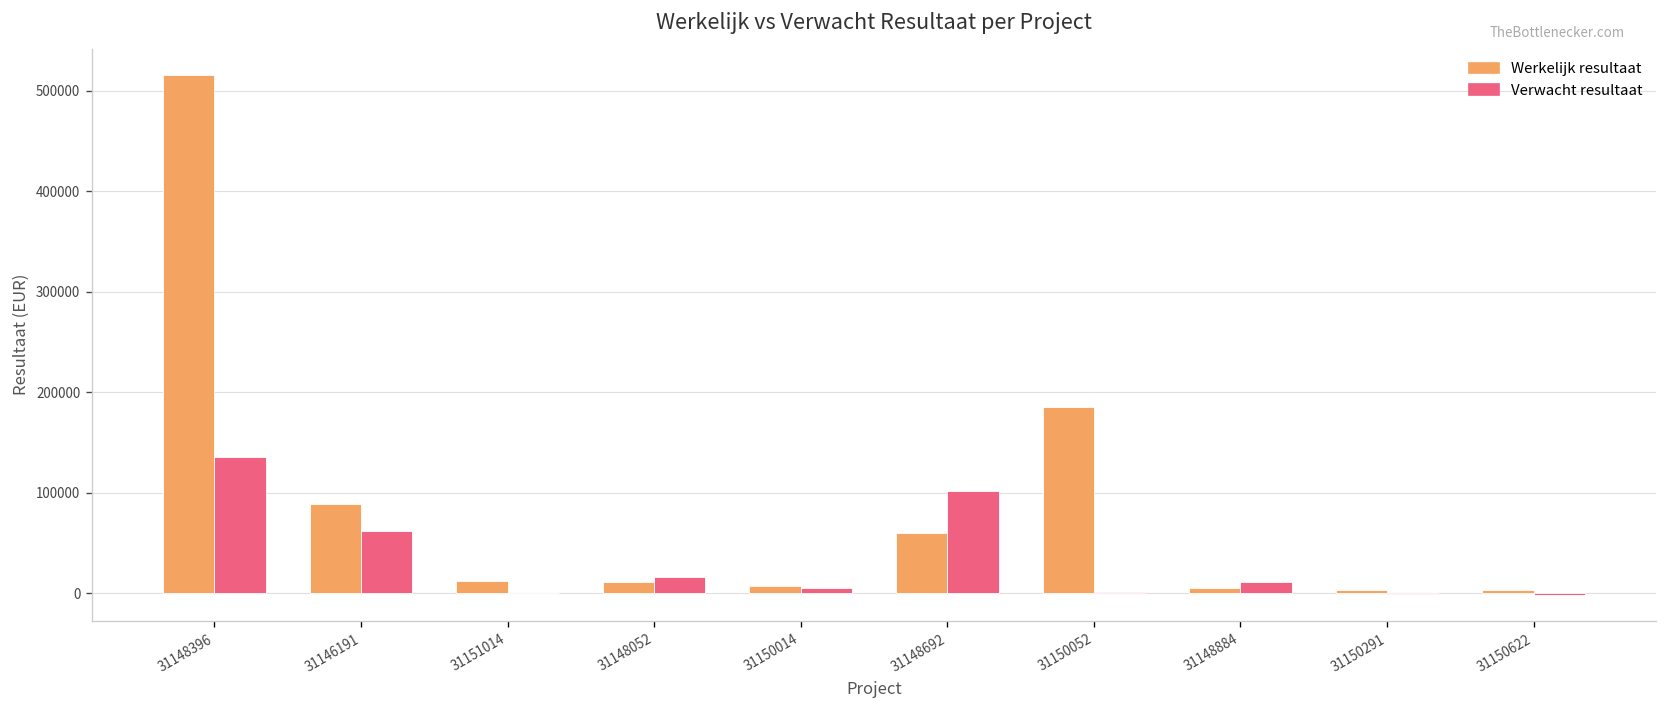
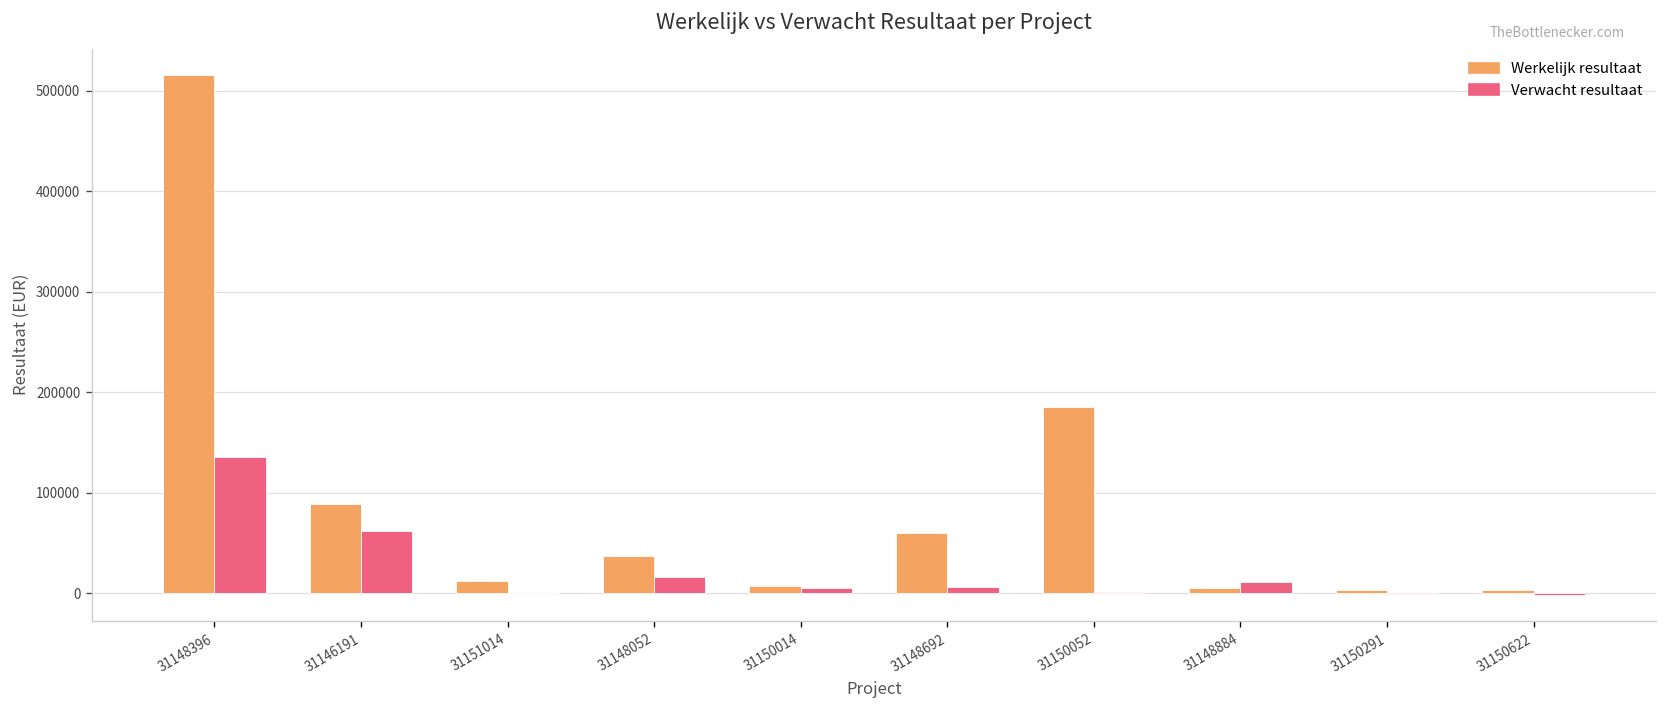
  {
    "Werkelijk resultaat": {
      "31148396": 520000,
      "31146191": 90000,
      "31151014": 10000,
-     "31148052": 10000,
+     "31148052": 40000,
      "31150014": 10000,
      "31148692": 60000,
      "31150052": 180000,
      "31148884": 10000,
      "31150291": 0,
      "31150622": 0
    },
    "Verwacht resultaat": {
      "31148396": 140000,
      "31146191": 60000,
      "31151014": 0,
      "31148052": 20000,
      "31150014": 0,
-     "31148692": 100000,
+     "31148692": 10000,
      "31148884": 10000
    }
  }
